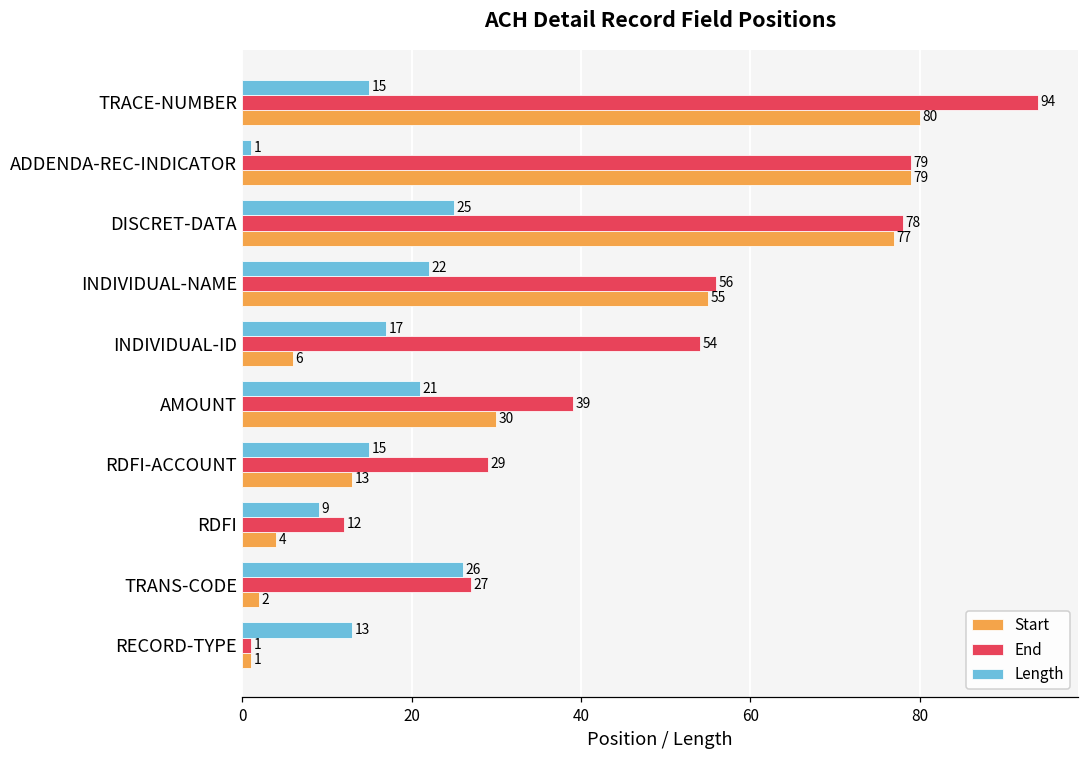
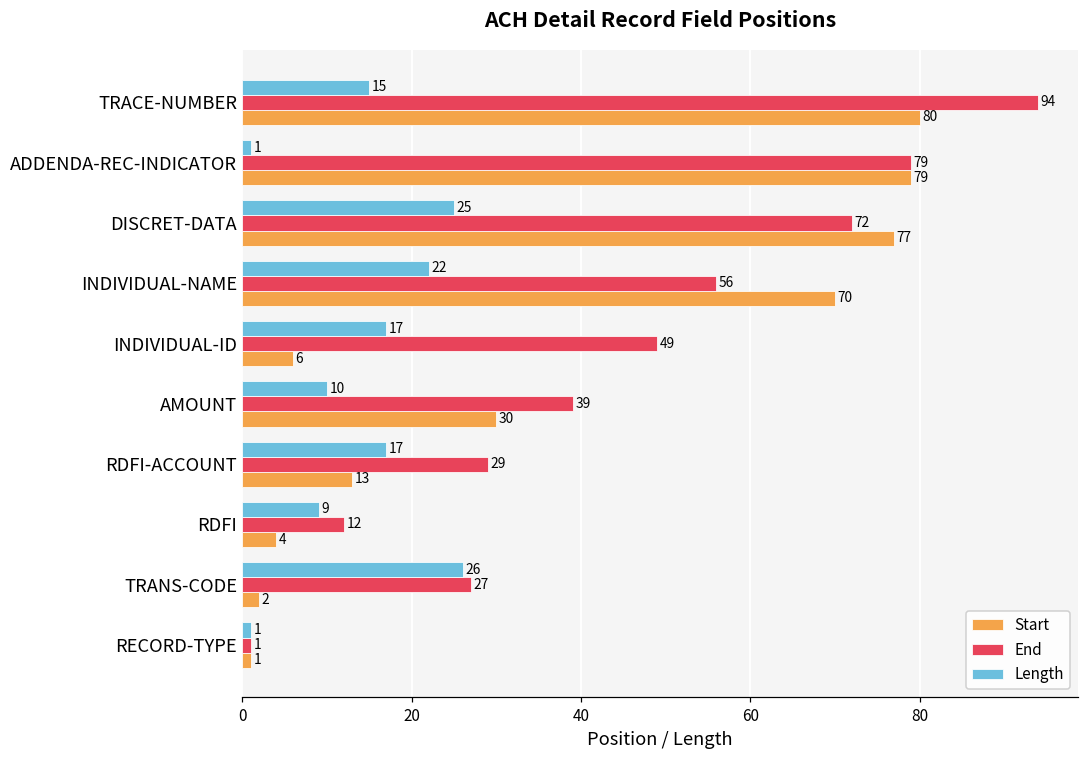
  {
    "Start": {
      "TRACE-NUMBER": 80,
      "ADDENDA-REC-INDICATOR": 79,
      "DISCRET-DATA": 77,
-     "INDIVIDUAL-NAME": 55,
+     "INDIVIDUAL-NAME": 70,
      "INDIVIDUAL-ID": 6,
      "AMOUNT": 30,
      "RDFI-ACCOUNT": 13,
      "RDFI": 4,
      "TRANS-CODE": 2,
      "RECORD-TYPE": 1
    },
    "End": {
      "TRACE-NUMBER": 94,
      "ADDENDA-REC-INDICATOR": 79,
-     "DISCRET-DATA": 78,
+     "DISCRET-DATA": 72,
      "INDIVIDUAL-NAME": 56,
-     "INDIVIDUAL-ID": 54,
+     "INDIVIDUAL-ID": 49,
      "AMOUNT": 39,
      "RDFI-ACCOUNT": 29,
      "RDFI": 12,
      "TRANS-CODE": 27,
      "RECORD-TYPE": 1
    },
    "Length": {
      "TRACE-NUMBER": 15,
      "ADDENDA-REC-INDICATOR": 1,
      "DISCRET-DATA": 25,
      "INDIVIDUAL-NAME": 22,
      "INDIVIDUAL-ID": 17,
-     "AMOUNT": 21,
-     "RDFI-ACCOUNT": 15,
+     "AMOUNT": 10,
+     "RDFI-ACCOUNT": 17,
      "RDFI": 9,
      "TRANS-CODE": 26,
-     "RECORD-TYPE": 13
+     "RECORD-TYPE": 1
    }
  }
